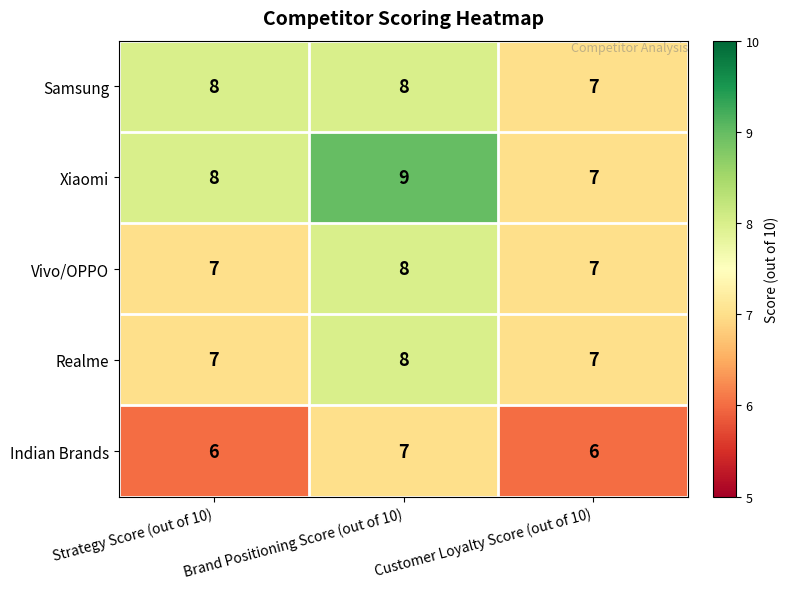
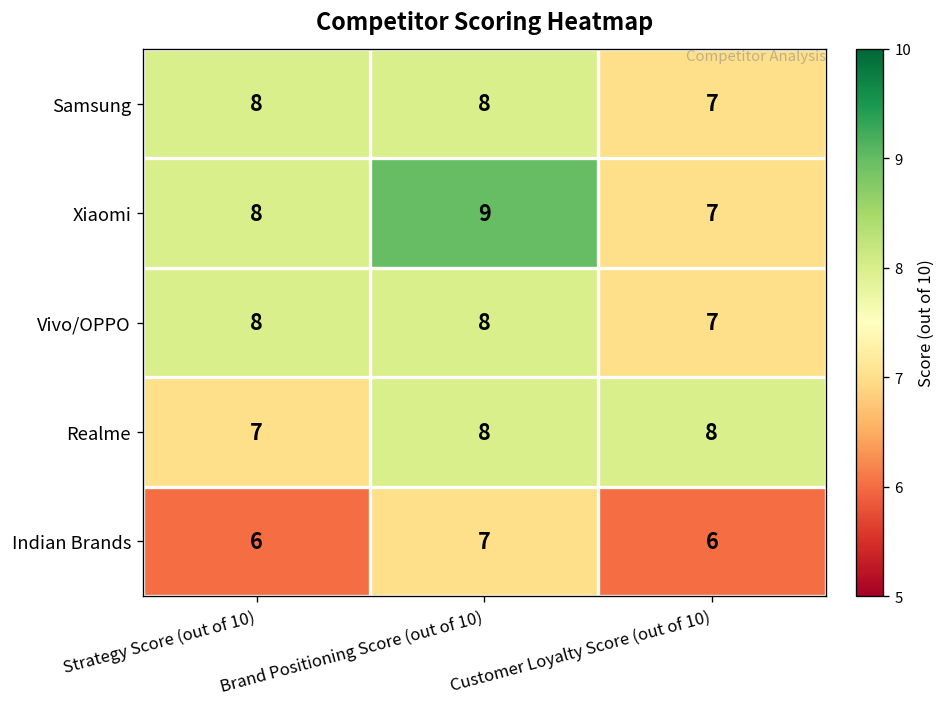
  {
    "Samsung": {
      "Strategy Score (out of 10)": 8,
      "Brand Positioning Score (out of 10)": 8
    },
    "Xiaomi": {
      "Strategy Score (out of 10)": 8,
      "Brand Positioning Score (out of 10)": 9,
      "Customer Loyalty Score (out of 10)": 7
    },
    "Vivo/OPPO": {
-     "Strategy Score (out of 10)": 7,
+     "Strategy Score (out of 10)": 8,
      "Brand Positioning Score (out of 10)": 8,
      "Customer Loyalty Score (out of 10)": 7
    },
    "Realme": {
      "Strategy Score (out of 10)": 7,
      "Brand Positioning Score (out of 10)": 8,
-     "Customer Loyalty Score (out of 10)": 7
+     "Customer Loyalty Score (out of 10)": 8
    },
    "Indian Brands": {
      "Strategy Score (out of 10)": 6,
      "Brand Positioning Score (out of 10)": 7,
      "Customer Loyalty Score (out of 10)": 6
    }
  }
